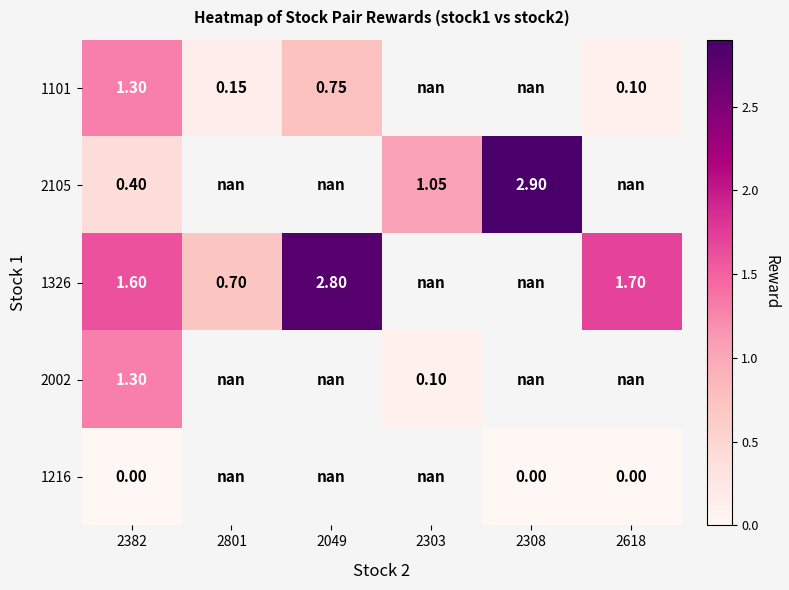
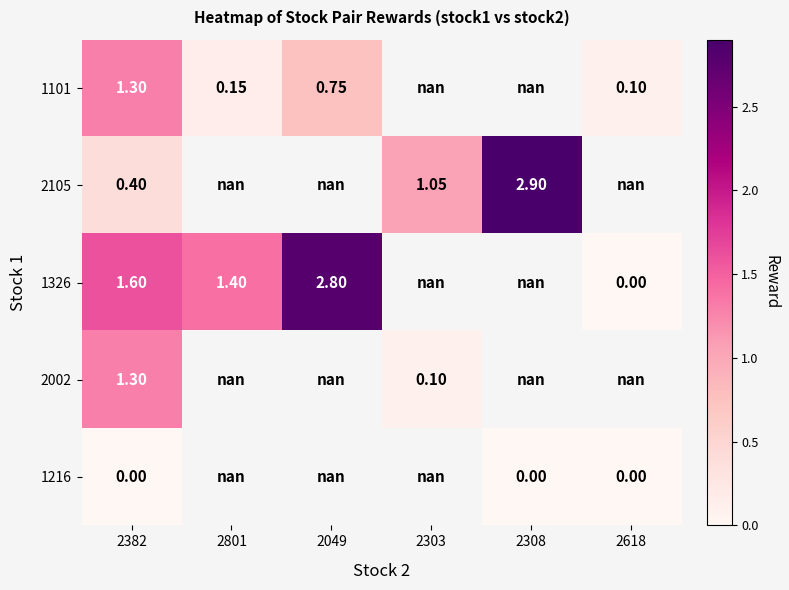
  {
    "1101": {
      "2382": 1.30,
      "2801": 0.15,
      "2049": 0.75,
      "2618": 0.10
    },
    "2105": {
      "2382": 0.40,
      "2303": 1.05,
      "2308": 2.90
    },
    "1326": {
      "2382": 1.60,
-     "2801": 0.70,
+     "2801": 1.40,
      "2049": 2.80,
-     "2618": 1.70
+     "2618": 0.00
    },
    "2002": {
      "2382": 1.30,
      "2303": 0.10
    },
    "1216": {
      "2382": 0.00,
      "2308": 0.00,
      "2618": 0.00
    }
  }
